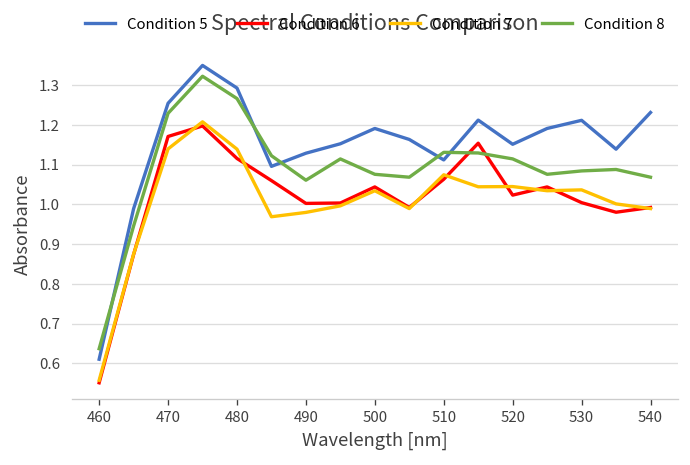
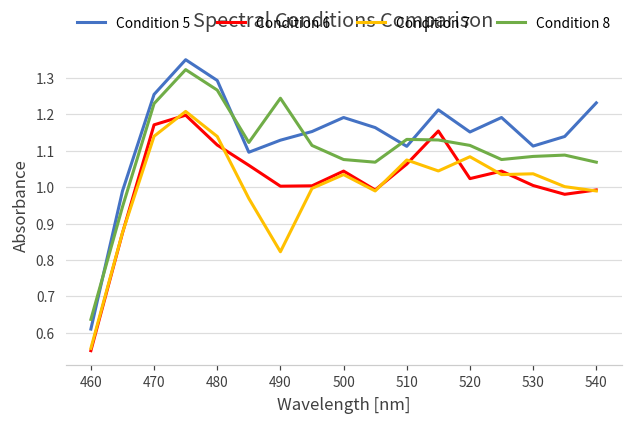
  {
    "Condition 5": {
      "460": 0.61,
      "470": 1.25,
      "480": 1.29,
      "490": 1.13,
      "500": 1.19,
      "510": 1.11,
      "520": 1.15,
-     "530": 1.21,
+     "530": 1.11,
      "540": 1.23
    },
    "Condition 6": {
      "470": 1.17,
      "480": 1.12,
      "490": 1.00,
      "500": 1.04,
      "510": 1.06,
      "520": 1.02,
      "530": 1.00
    },
    "Condition 7": {
      "470": 1.14,
      "480": 1.14,
-     "490": 0.98,
+     "490": 0.82,
      "500": 1.03,
      "510": 1.07,
-     "520": 1.04,
+     "520": 1.08,
      "530": 1.04
    },
    "Condition 8": {
      "460": 0.64,
      "470": 1.23,
      "480": 1.27,
-     "490": 1.06,
+     "490": 1.24,
      "500": 1.08,
      "510": 1.13,
      "520": 1.11,
      "530": 1.08,
      "540": 1.07
    }
  }
